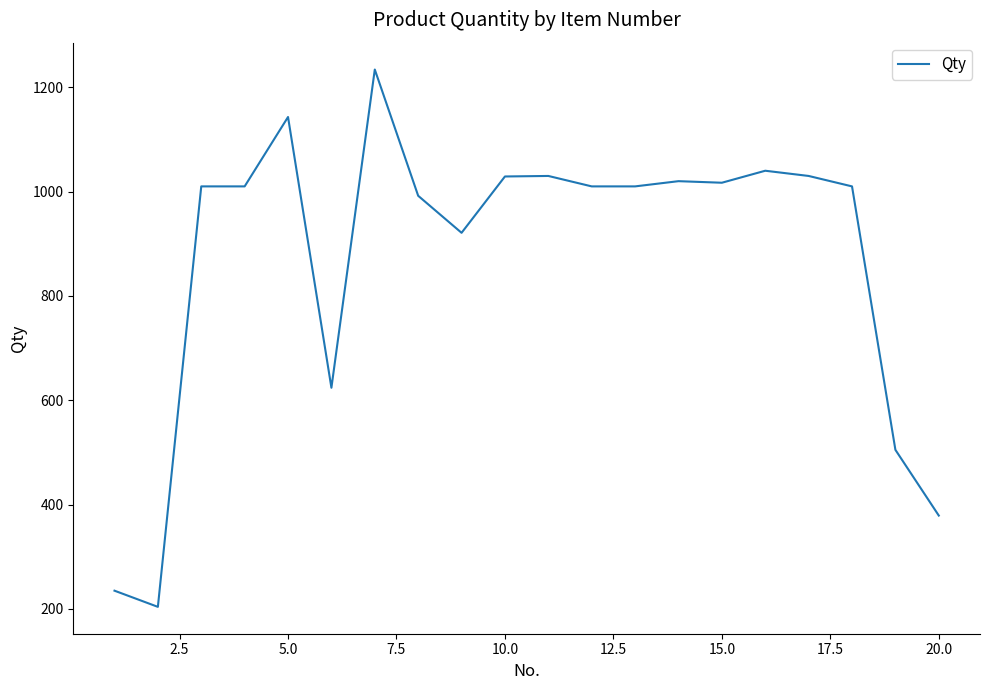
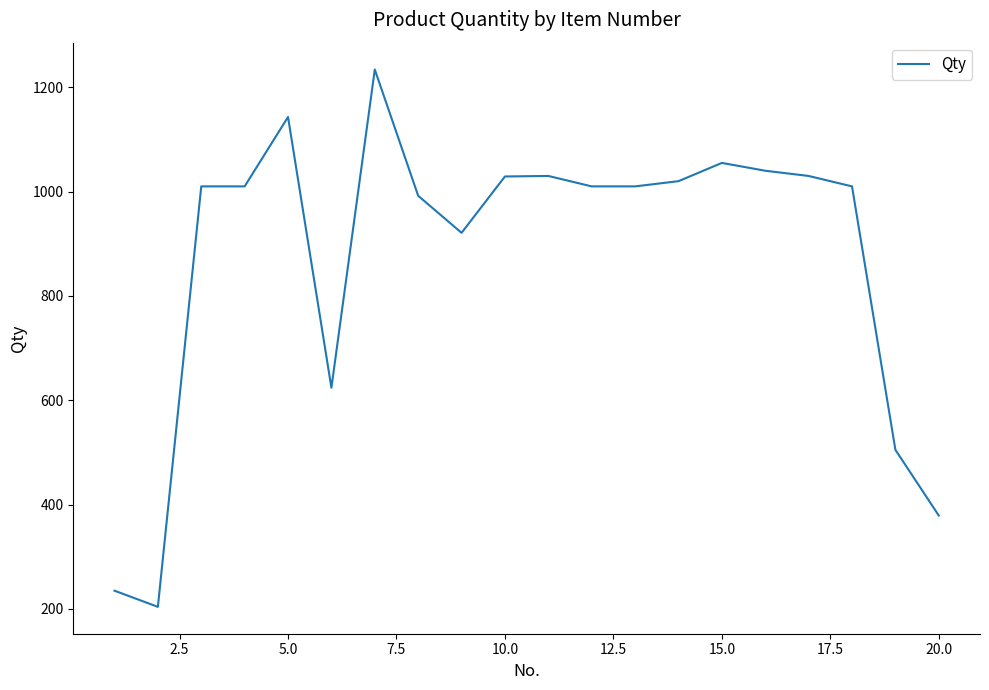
  {
    "5.0": 1140,
    "10.0": 1030,
-   "15.0": 1020,
+   "15.0": 1060,
    "20.0": 380
  }
